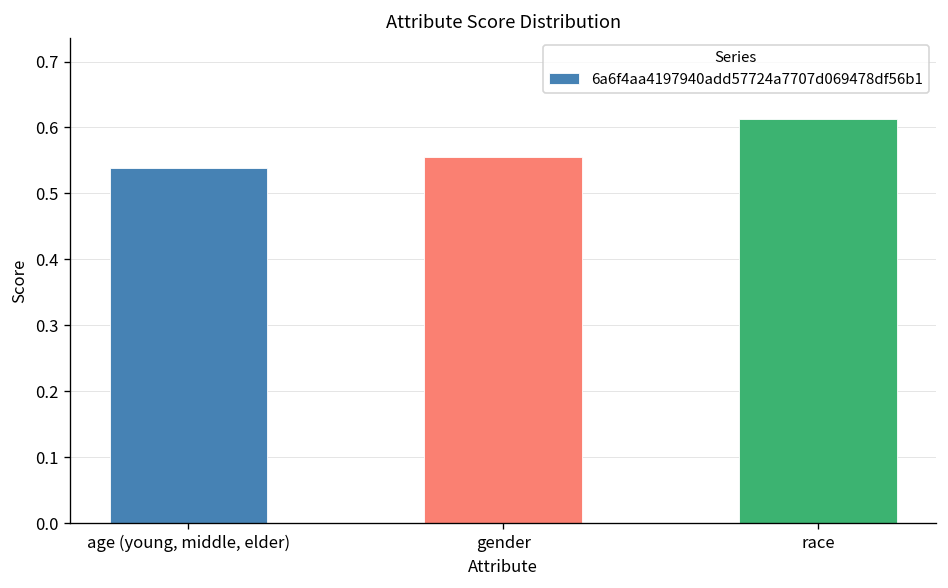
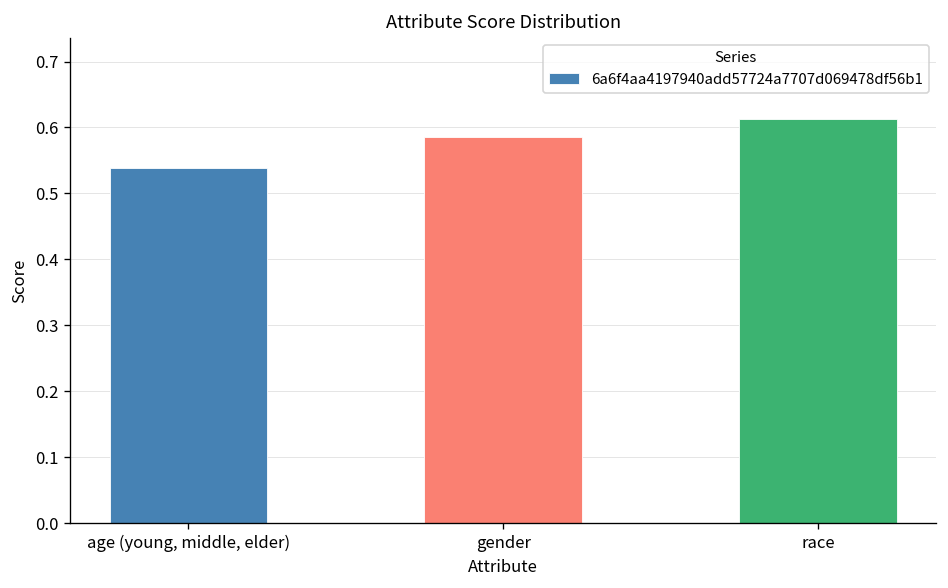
  {
    "age (young, middle, elder)": 0.54,
-   "gender": 0.55,
+   "gender": 0.59,
    "race": 0.61
  }
